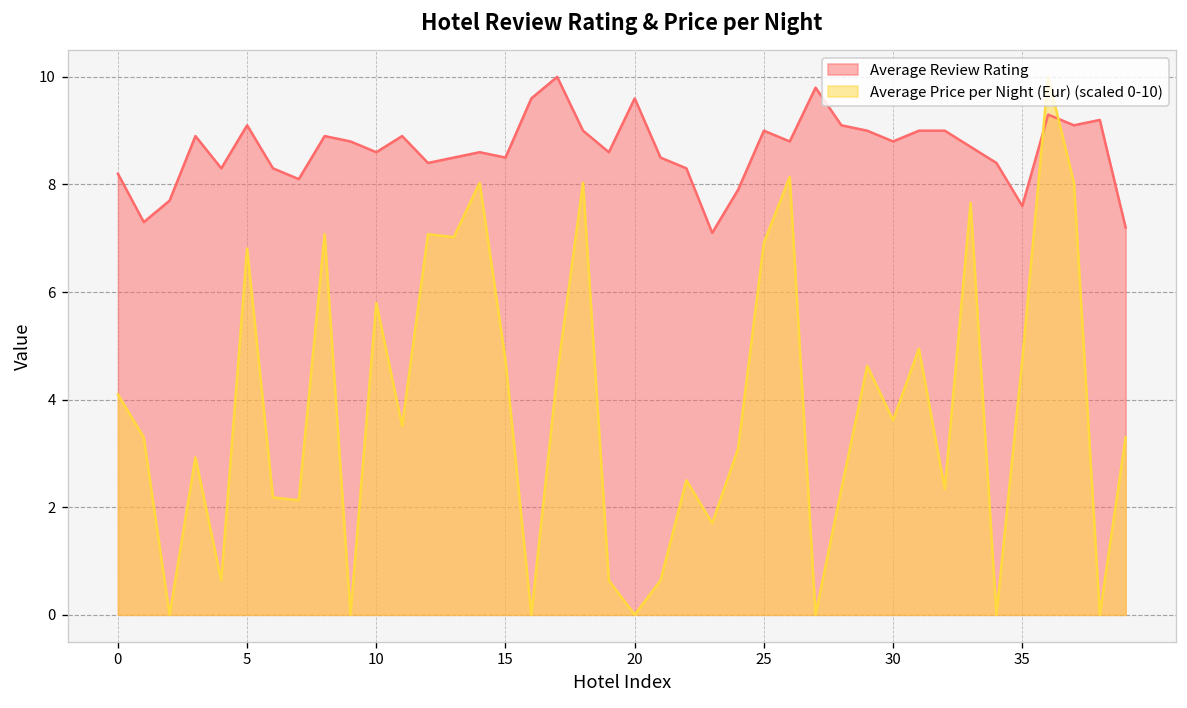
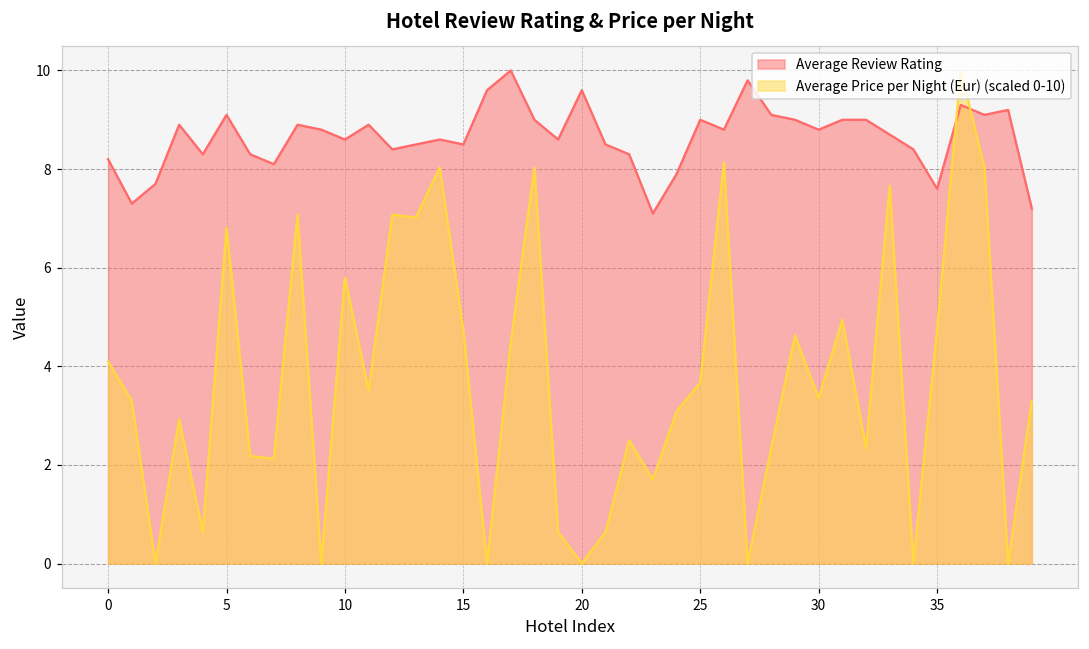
  {
    "Average Review Rating": {
      "0": 8.2,
      "5": 9.1,
      "10": 8.6,
      "15": 8.5,
      "20": 9.6,
      "25": 9.0,
      "30": 8.8,
      "35": 7.6
    },
    "Average Price per Night (Eur) (scaled 0-10)": {
      "0": 4.1,
      "5": 6.8,
      "10": 5.8,
      "15": 4.7,
      "20": 0.0,
-     "25": 6.9,
-     "30": 3.6,
+     "25": 3.7,
+     "30": 3.4,
      "35": 4.7
    }
  }
